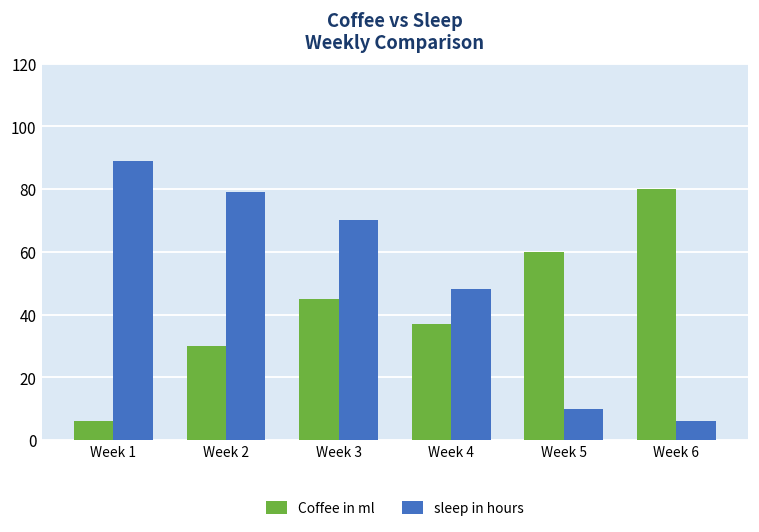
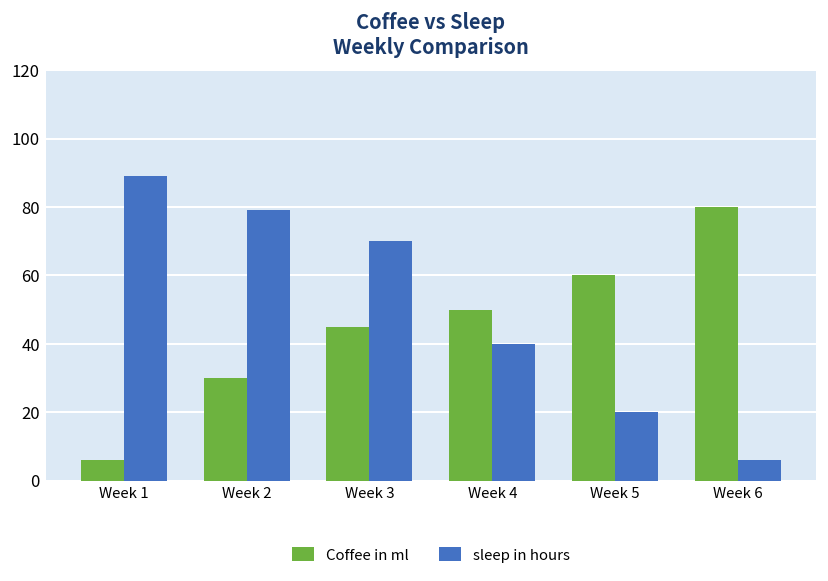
  {
    "Coffee in ml": {
      "Week 1": 6,
      "Week 2": 30,
      "Week 3": 45,
-     "Week 4": 37,
+     "Week 4": 50,
      "Week 5": 60,
      "Week 6": 80
    },
    "sleep in hours": {
      "Week 1": 89,
      "Week 2": 79,
      "Week 3": 70,
-     "Week 4": 48,
-     "Week 5": 10,
+     "Week 4": 40,
+     "Week 5": 20,
      "Week 6": 6
    }
  }
